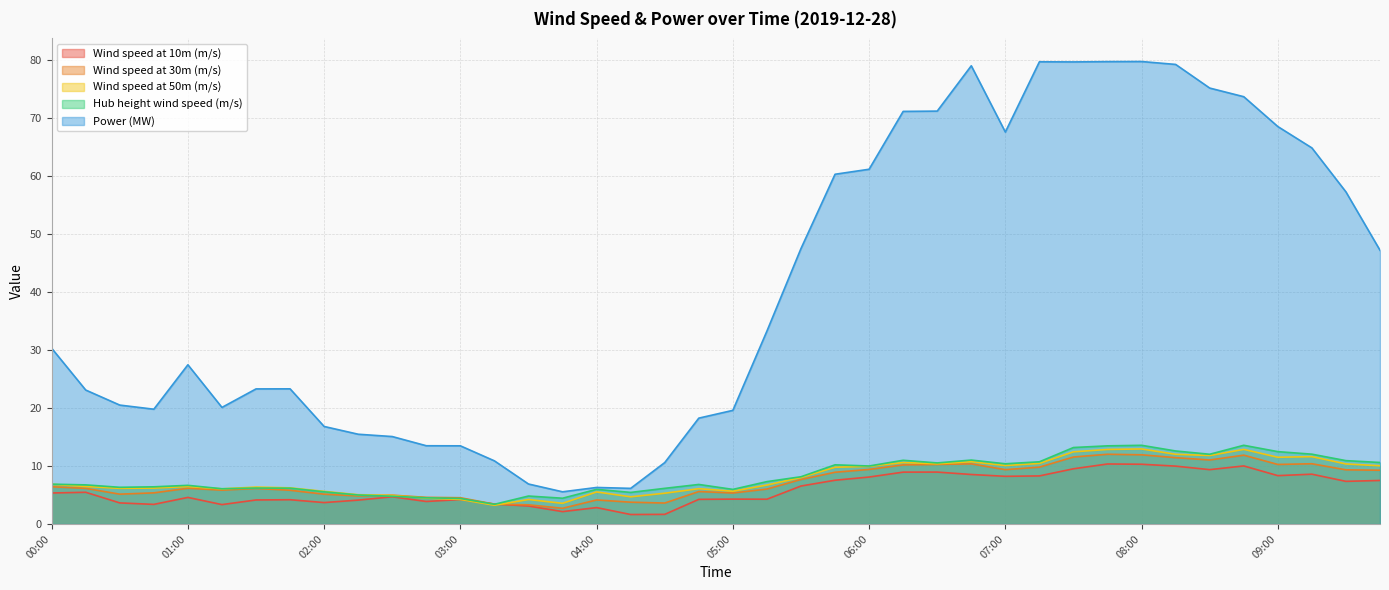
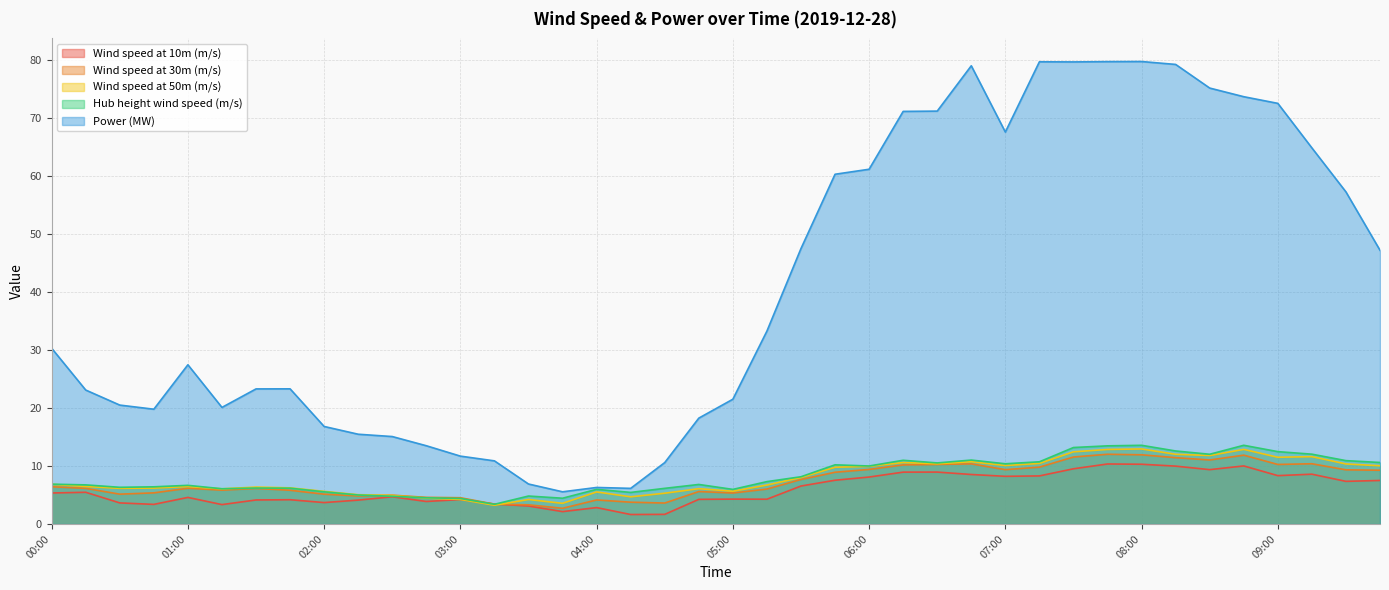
  {
    "Hub height wind speed (m/s)": {
      "08:00": 14,
      "09:00": 12
    },
    "Power (MW)": {
      "00:00": 30,
      "01:00": 27,
      "02:00": 17,
-     "03:00": 13,
-     "05:00": 20,
+     "03:00": 12,
+     "05:00": 22,
      "06:00": 61,
      "07:00": 68,
      "08:00": 80,
-     "09:00": 69
+     "09:00": 73
    }
  }
